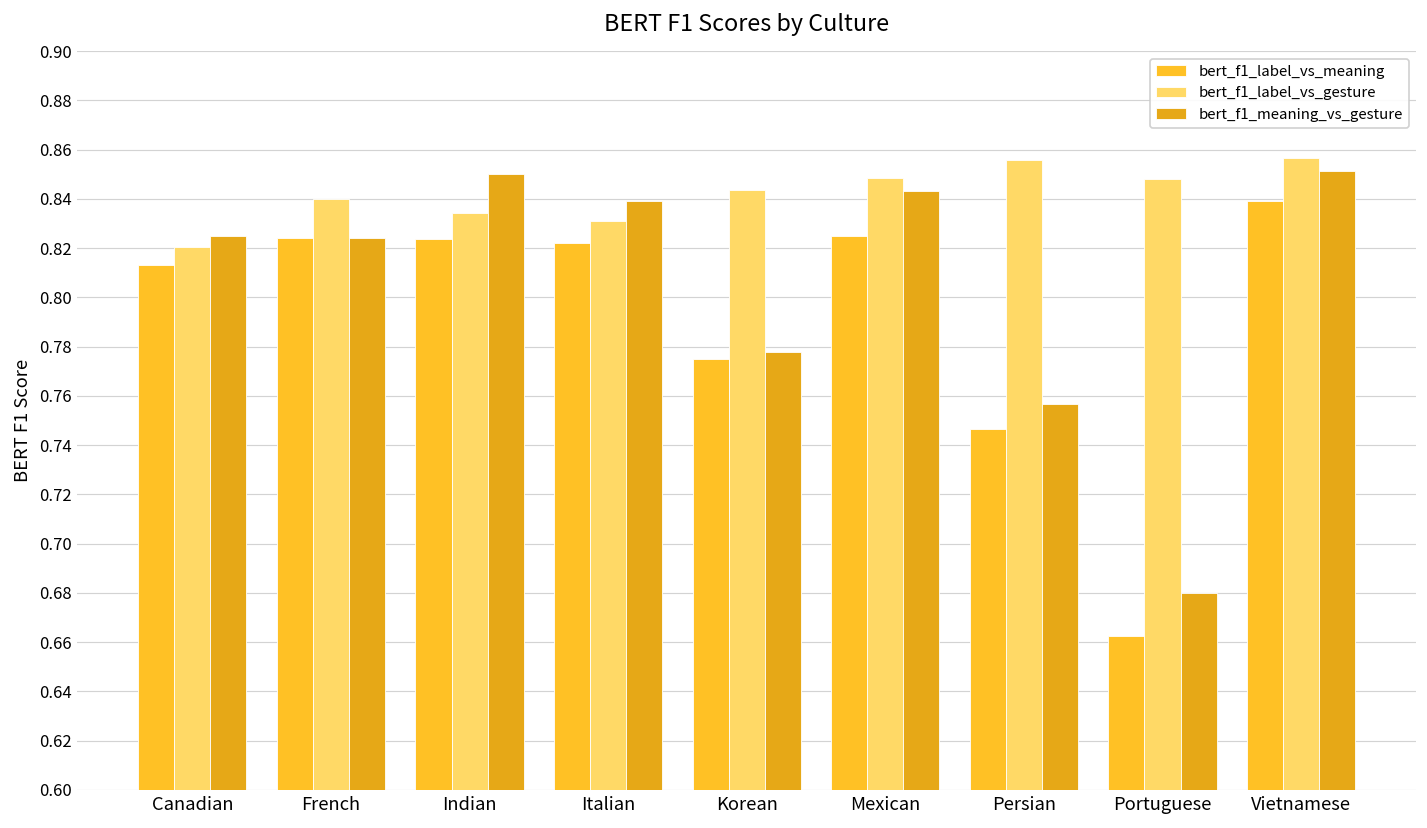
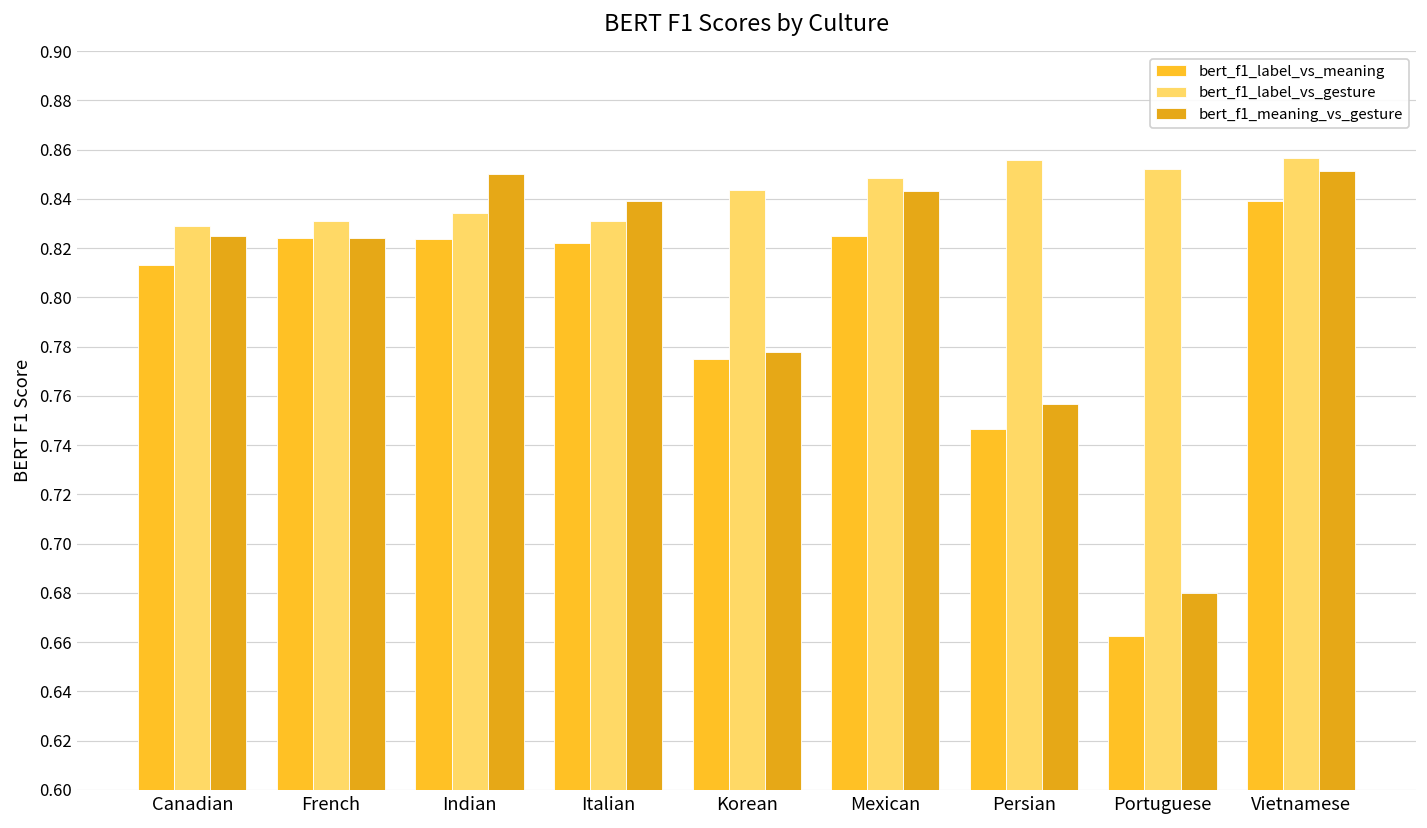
  {
    "bert_f1_label_vs_gesture": {
-     "Canadian": 0.821,
-     "French": 0.840,
+     "Canadian": 0.829,
+     "French": 0.831,
      "Indian": 0.834,
      "Italian": 0.831,
      "Korean": 0.843,
      "Mexican": 0.848,
      "Persian": 0.856,
-     "Portuguese": 0.848,
+     "Portuguese": 0.852,
      "Vietnamese": 0.857
    }
  }
